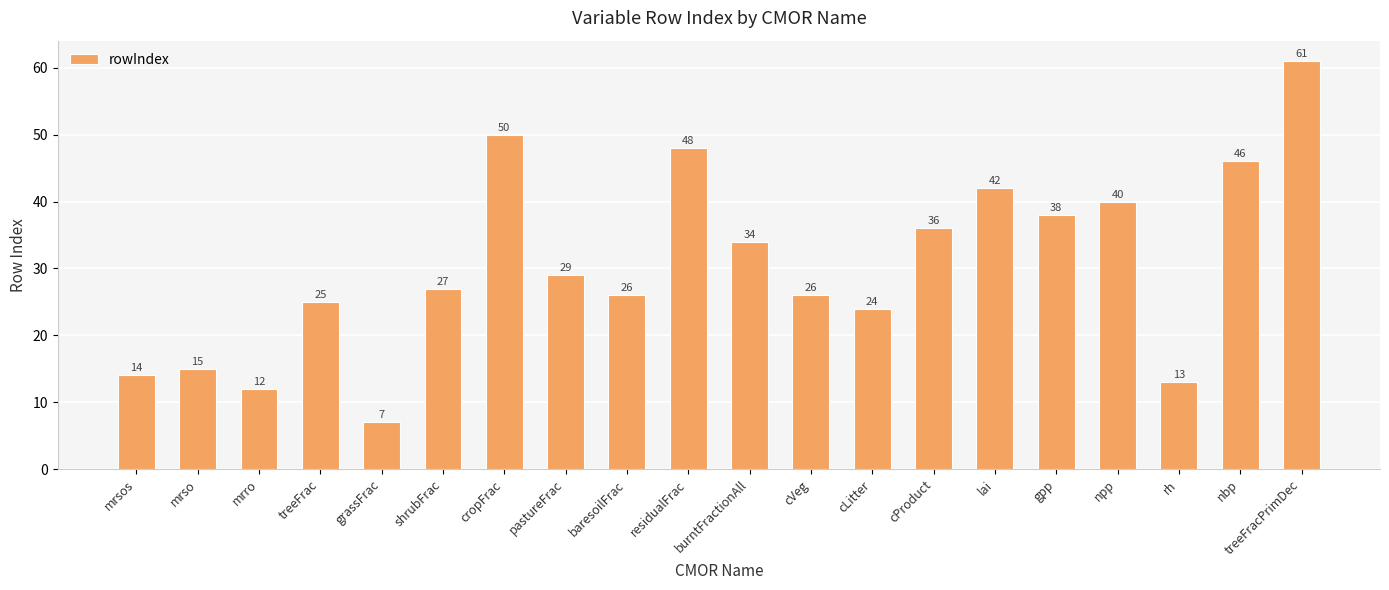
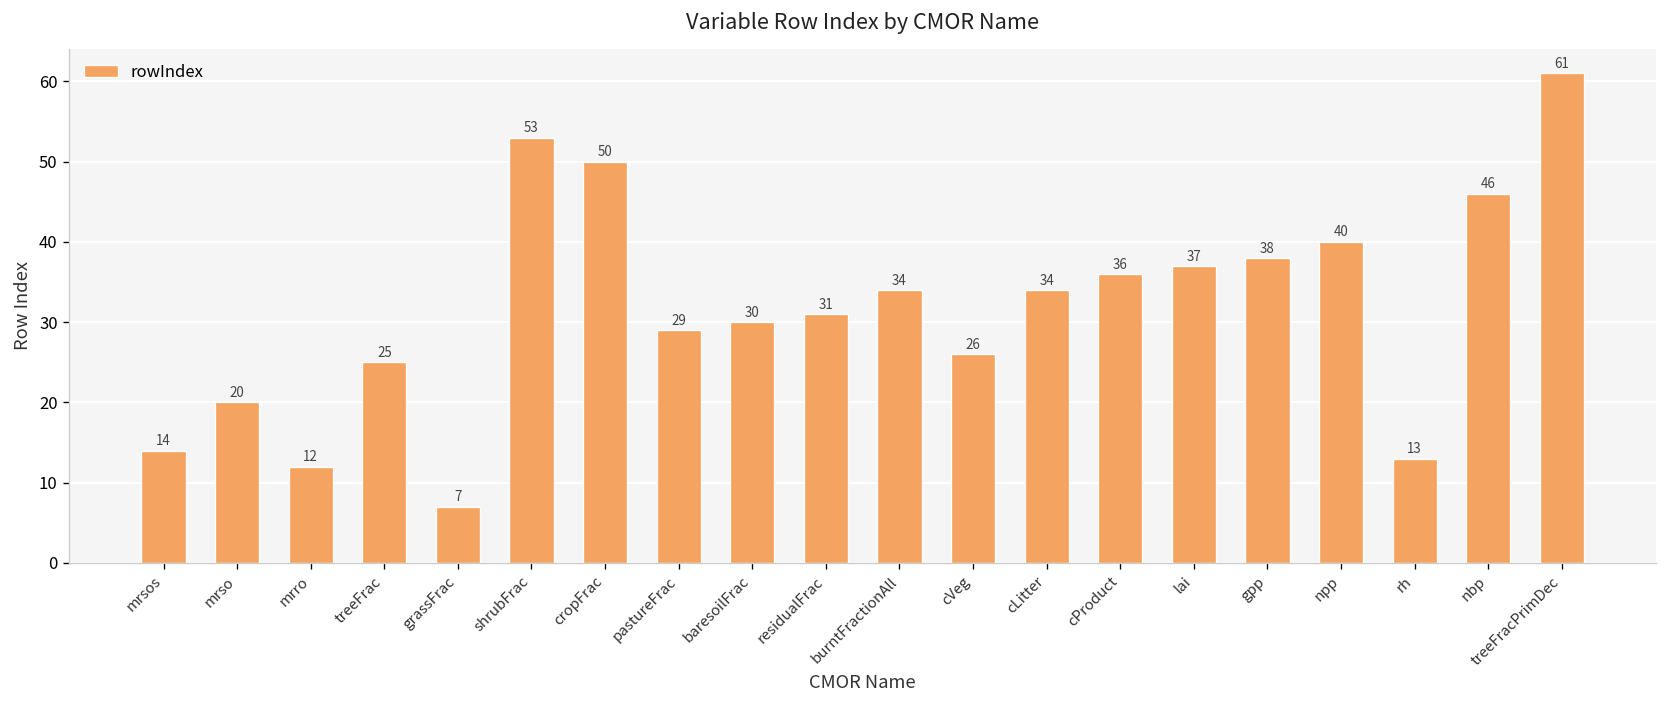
  {
    "mrsos": 14,
-   "mrso": 15,
+   "mrso": 20,
    "mrro": 12,
    "treeFrac": 25,
    "grassFrac": 7,
-   "shrubFrac": 27,
+   "shrubFrac": 53,
    "cropFrac": 50,
    "pastureFrac": 29,
-   "baresoilFrac": 26,
-   "residualFrac": 48,
+   "baresoilFrac": 30,
+   "residualFrac": 31,
    "burntFractionAll": 34,
    "cVeg": 26,
-   "cLitter": 24,
+   "cLitter": 34,
    "cProduct": 36,
-   "lai": 42,
+   "lai": 37,
    "gpp": 38,
    "npp": 40,
    "rh": 13,
    "nbp": 46,
    "treeFracPrimDec": 61
  }
